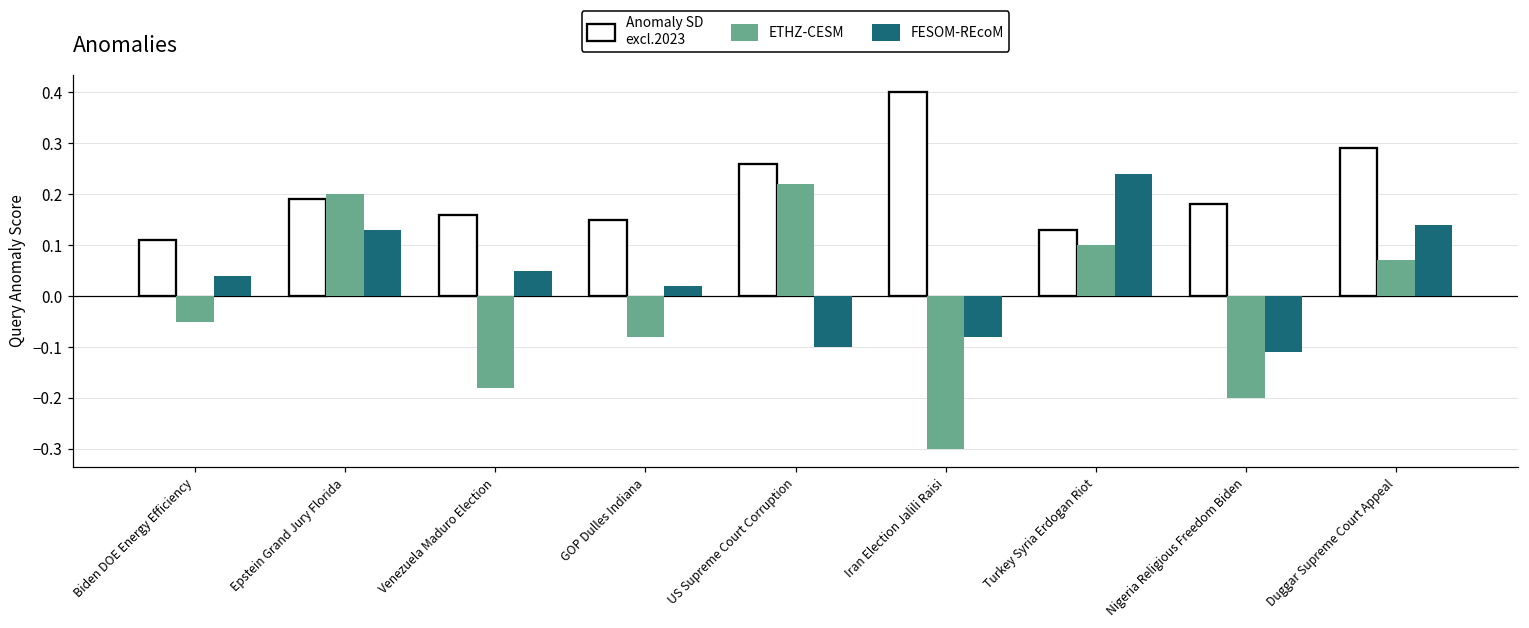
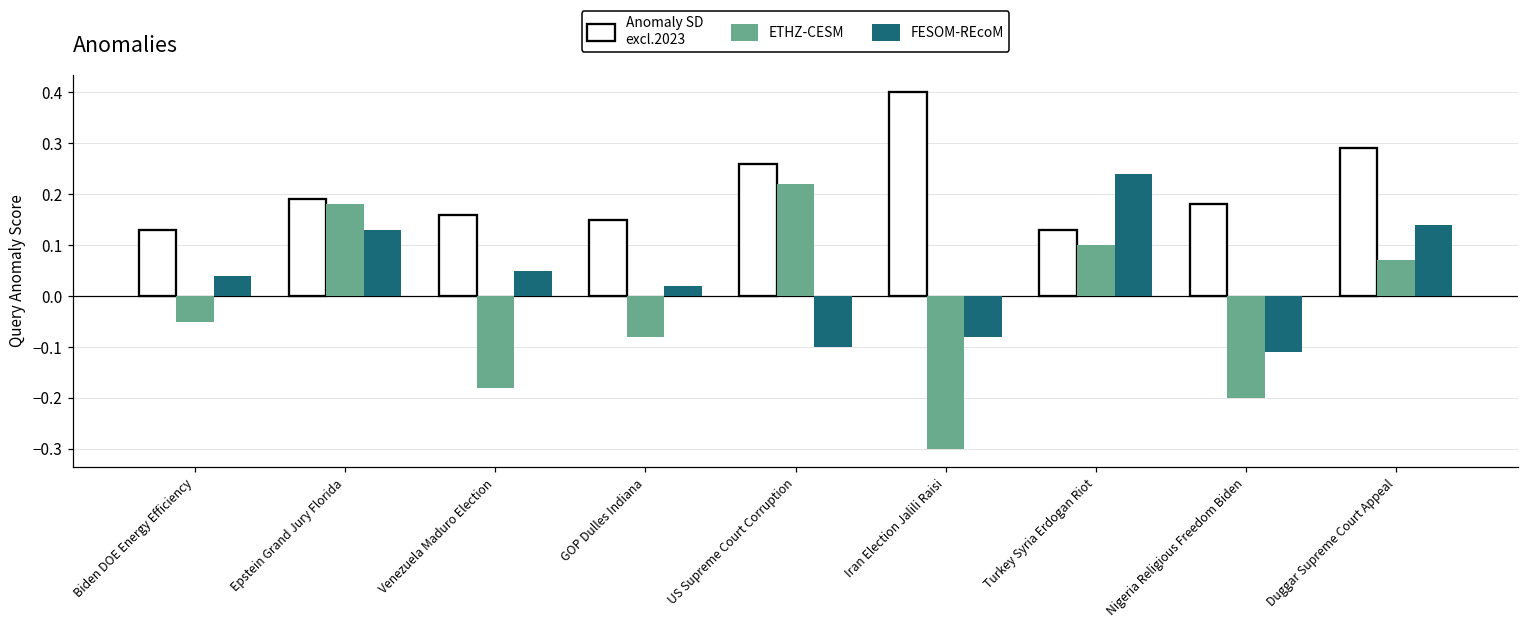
  {
    "Anomaly SD excl.2023": {
-     "Biden DOE Energy Efficiency": 0.11,
+     "Biden DOE Energy Efficiency": 0.13,
      "Epstein Grand Jury Florida": 0.19,
      "Venezuela Maduro Election": 0.16,
      "GOP Dulles Indiana": 0.15,
      "US Supreme Court Corruption": 0.26,
      "Iran Election Jalili Raisi": 0.40,
      "Turkey Syria Erdogan Riot": 0.13,
      "Nigeria Religious Freedom Biden": 0.18,
      "Duggar Supreme Court Appeal": 0.29
    },
    "ETHZ-CESM": {
      "Biden DOE Energy Efficiency": -0.05,
-     "Epstein Grand Jury Florida": 0.20,
+     "Epstein Grand Jury Florida": 0.18,
      "Venezuela Maduro Election": -0.18,
      "GOP Dulles Indiana": -0.08,
      "US Supreme Court Corruption": 0.22,
      "Iran Election Jalili Raisi": -0.30,
      "Turkey Syria Erdogan Riot": 0.10,
      "Nigeria Religious Freedom Biden": -0.20,
      "Duggar Supreme Court Appeal": 0.07
    },
    "FESOM-REcoM": {
      "Biden DOE Energy Efficiency": 0.04,
      "Epstein Grand Jury Florida": 0.13,
      "Venezuela Maduro Election": 0.05,
      "GOP Dulles Indiana": 0.02,
      "US Supreme Court Corruption": -0.10,
      "Iran Election Jalili Raisi": -0.08,
      "Turkey Syria Erdogan Riot": 0.24,
      "Nigeria Religious Freedom Biden": -0.11,
      "Duggar Supreme Court Appeal": 0.14
    }
  }
